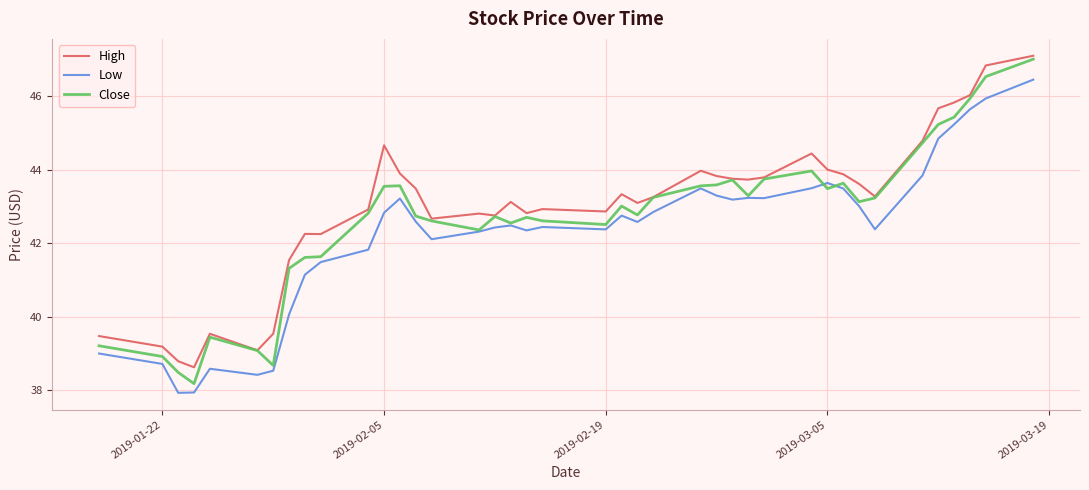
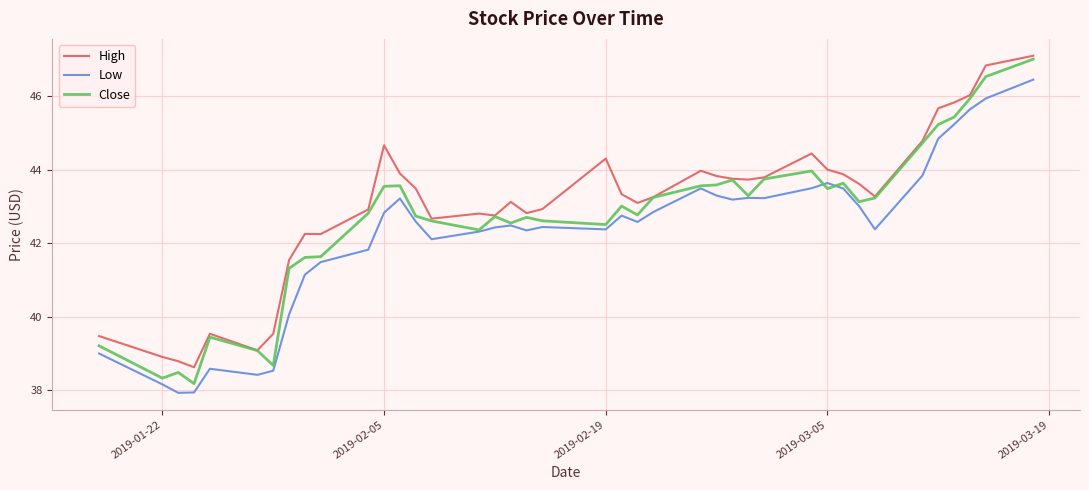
  {
    "High": {
-     "2019-01-22": 39.2,
+     "2019-01-22": 38.9,
      "2019-02-05": 44.7,
-     "2019-02-19": 42.9,
+     "2019-02-19": 44.3,
      "2019-03-05": 44.0
    },
    "Low": {
-     "2019-01-22": 38.7,
+     "2019-01-22": 38.2,
      "2019-02-05": 42.8,
      "2019-02-19": 42.4,
      "2019-03-05": 43.6
    },
    "Close": {
-     "2019-01-22": 38.9,
+     "2019-01-22": 38.3,
      "2019-02-05": 43.5,
      "2019-02-19": 42.5,
      "2019-03-05": 43.5
    }
  }
